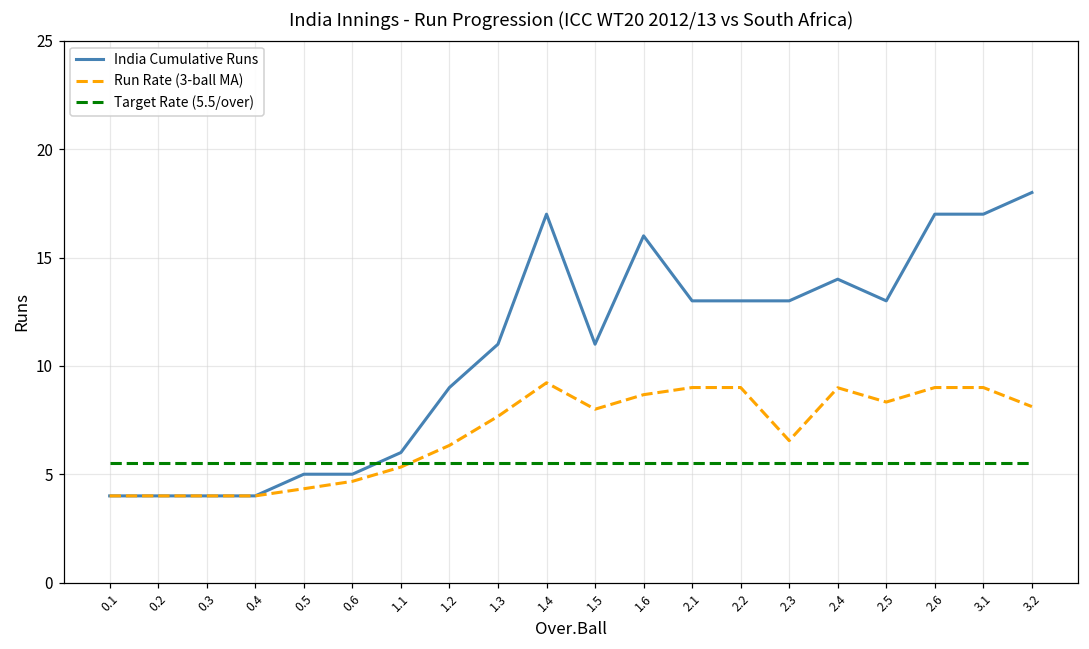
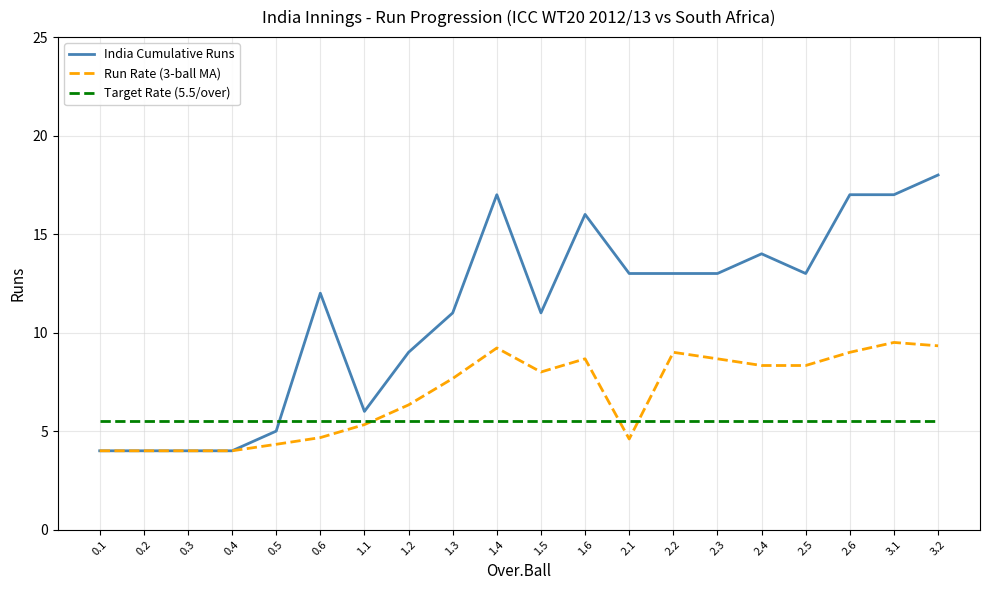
  {
    "India Cumulative Runs": {
      "0.5": 5,
-     "0.6": 5,
+     "0.6": 12,
      "1.1": 6,
      "1.2": 9,
      "1.3": 11,
      "1.4": 17,
      "1.5": 11,
      "1.6": 16,
      "2.1": 13,
      "2.2": 13,
      "2.3": 13,
      "2.4": 14,
      "2.5": 13,
      "2.6": 17,
      "3.1": 17,
      "3.2": 18
    },
    "Run Rate (3-ball MA)": {
      "0.5": 4.3,
      "0.6": 4.7,
      "1.1": 5.3,
      "1.2": 6.3,
      "1.3": 7.7,
      "1.4": 9.2,
      "1.5": 8.0,
      "1.6": 8.7,
-     "2.1": 9.0,
+     "2.1": 4.6,
      "2.2": 9.0,
-     "2.3": 6.6,
-     "2.4": 9.0,
+     "2.3": 8.7,
+     "2.4": 8.3,
      "2.5": 8.3,
      "2.6": 9.0,
-     "3.1": 9.0,
-     "3.2": 8.1
+     "3.1": 9.5,
+     "3.2": 9.3
    },
    "Target Rate (5.5/over)": {
      "0.1": 5.5,
      "0.2": 5.5,
      "0.3": 5.5,
      "0.4": 5.5,
      "0.5": 5.5,
      "0.6": 5.5,
      "1.1": 5.5,
      "1.2": 5.5,
      "1.3": 5.5,
      "1.4": 5.5,
      "1.5": 5.5,
      "1.6": 5.5,
      "2.1": 5.5,
      "2.2": 5.5,
      "2.3": 5.5,
      "2.4": 5.5,
      "2.5": 5.5,
      "2.6": 5.5,
      "3.1": 5.5,
      "3.2": 5.5
    }
  }
